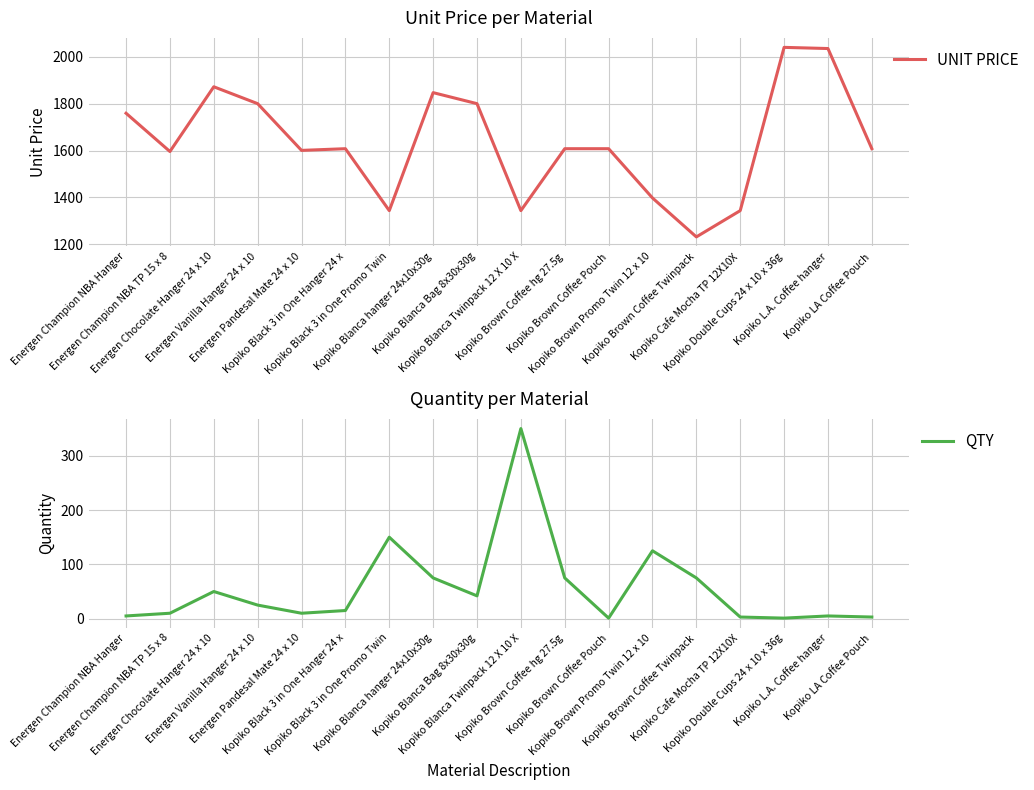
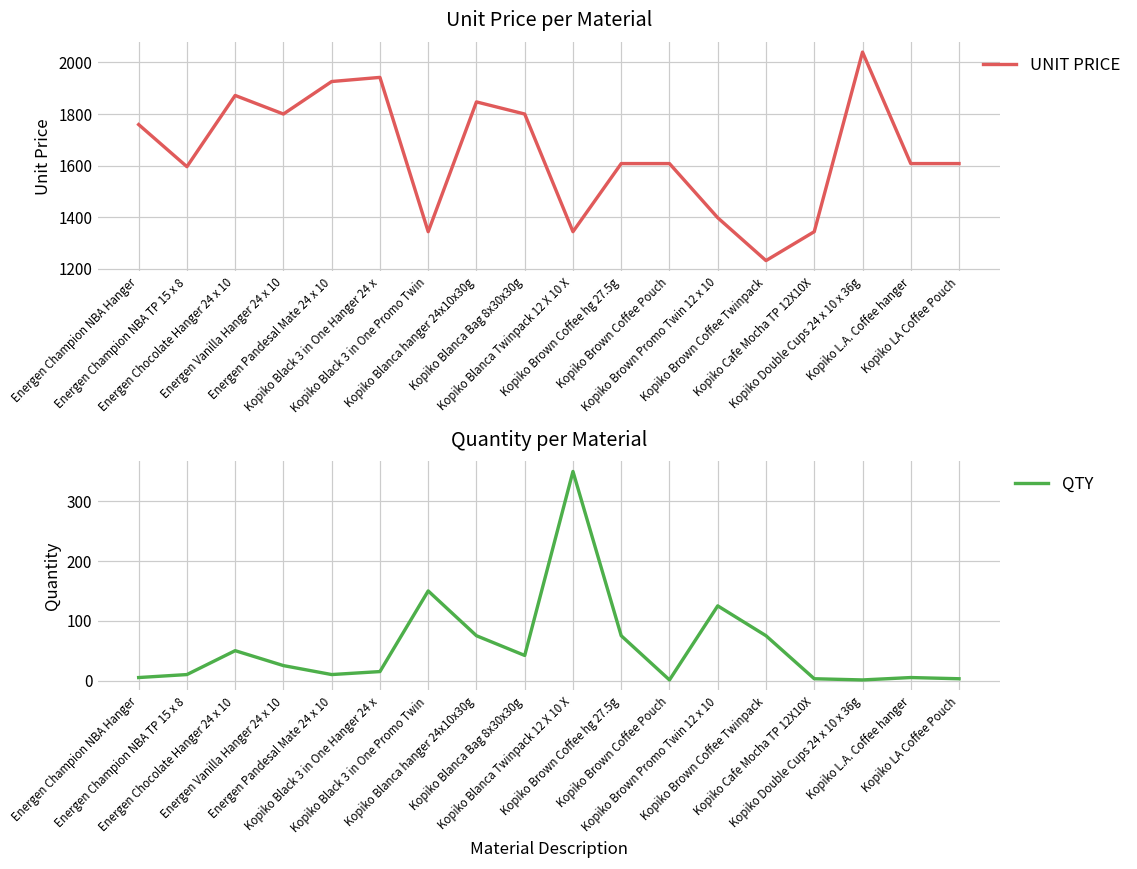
  {
    "Unit Price per Material": {
      "Energen Champion NBA Hanger": 1760,
      "Energen Champion NBA TP 15 x 8": 1600,
      "Energen Chocolate Hanger 24 x 10": 1870,
      "Energen Vanilla Hanger 24 x 10": 1800,
-     "Energen Pandesal Mate 24 x 10": 1600,
-     "Kopiko Black 3 in One Hanger 24 x": 1610,
+     "Energen Pandesal Mate 24 x 10": 1930,
+     "Kopiko Black 3 in One Hanger 24 x": 1940,
      "Kopiko Black 3 in One Promo Twin": 1340,
      "Kopiko Blanca hanger 24x10x30g": 1850,
      "Kopiko Blanca Bag 8x30x30g": 1800,
      "Kopiko Blanca Twinpack 12 X 10 X": 1340,
      "Kopiko Brown Coffee hg 27.5g": 1610,
      "Kopiko Brown Coffee Pouch": 1610,
      "Kopiko Brown Promo Twin 12 x 10": 1400,
      "Kopiko Brown Coffee Twinpack": 1230,
      "Kopiko Cafe Mocha TP 12X10X": 1340,
      "Kopiko Double Cups 24 x 10 x 36g": 2040,
-     "Kopiko L.A. Coffee hanger": 2040,
+     "Kopiko L.A. Coffee hanger": 1610,
      "Kopiko LA Coffee Pouch": 1610
    },
    "Quantity per Material": {
      "Energen Champion NBA Hanger": 10,
      "Energen Champion NBA TP 15 x 8": 10,
      "Energen Chocolate Hanger 24 x 10": 50,
      "Energen Vanilla Hanger 24 x 10": 30,
      "Energen Pandesal Mate 24 x 10": 10,
      "Kopiko Black 3 in One Hanger 24 x": 20,
      "Kopiko Black 3 in One Promo Twin": 150,
      "Kopiko Blanca hanger 24x10x30g": 80,
      "Kopiko Blanca Bag 8x30x30g": 40,
      "Kopiko Blanca Twinpack 12 X 10 X": 350,
      "Kopiko Brown Coffee hg 27.5g": 80,
      "Kopiko Brown Coffee Pouch": 0,
      "Kopiko Brown Promo Twin 12 x 10": 130,
      "Kopiko Brown Coffee Twinpack": 80,
      "Kopiko Cafe Mocha TP 12X10X": 0,
      "Kopiko Double Cups 24 x 10 x 36g": 0,
      "Kopiko L.A. Coffee hanger": 10,
      "Kopiko LA Coffee Pouch": 0
    }
  }
